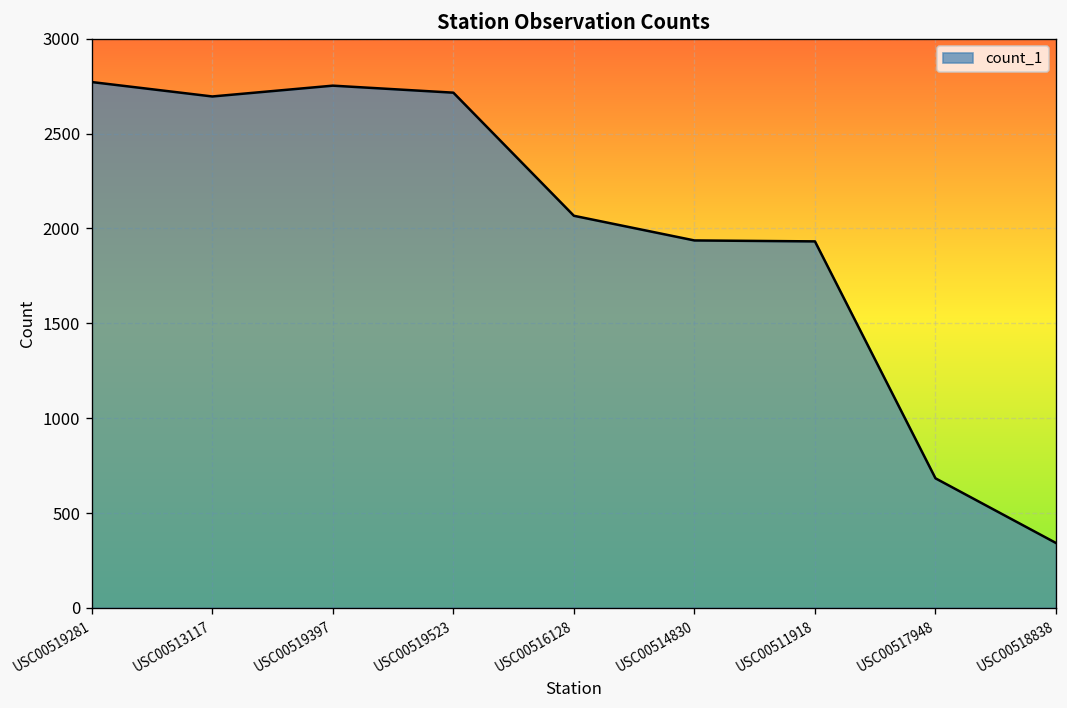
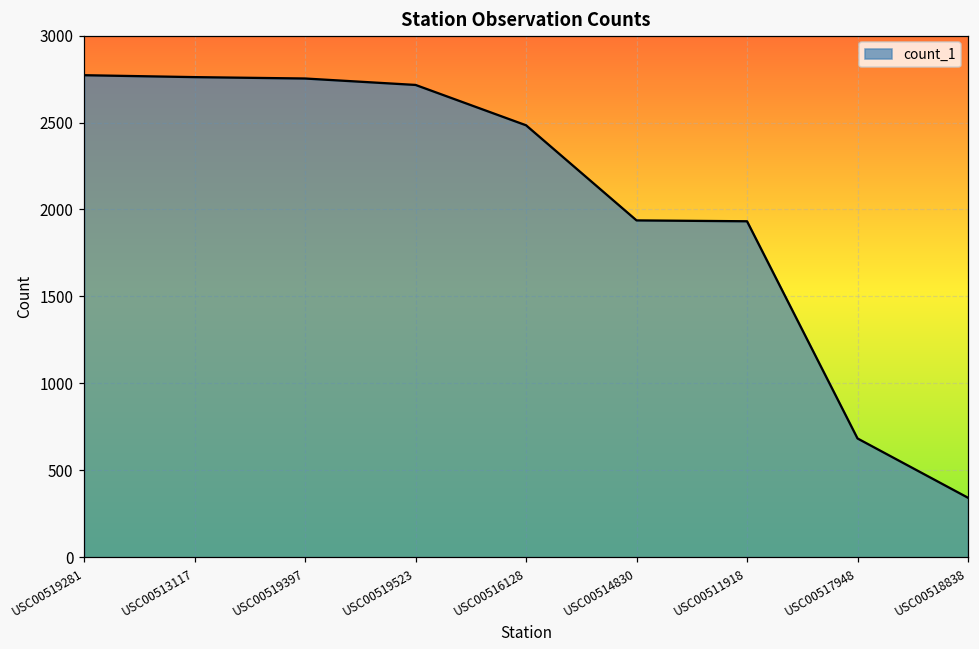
  {
    "USC00519281": 2770,
-   "USC00513117": 2700,
+   "USC00513117": 2760,
    "USC00519397": 2750,
    "USC00519523": 2720,
-   "USC00516128": 2070,
+   "USC00516128": 2480,
    "USC00514830": 1940,
    "USC00511918": 1930,
    "USC00517948": 680,
    "USC00518838": 340
  }
